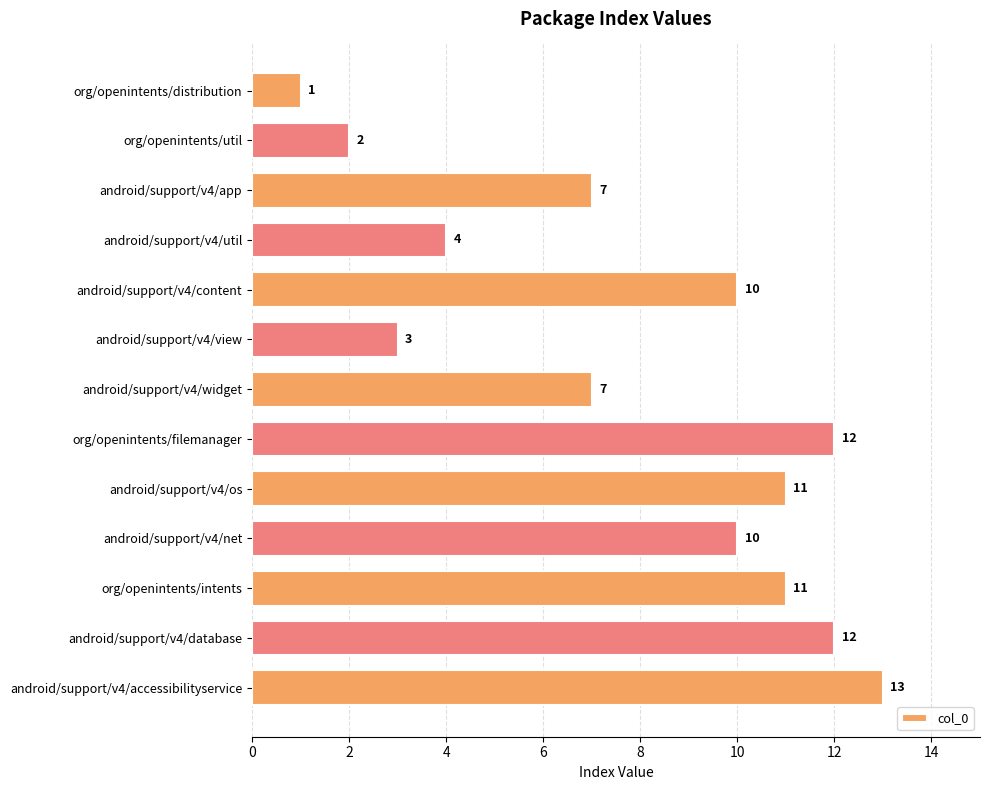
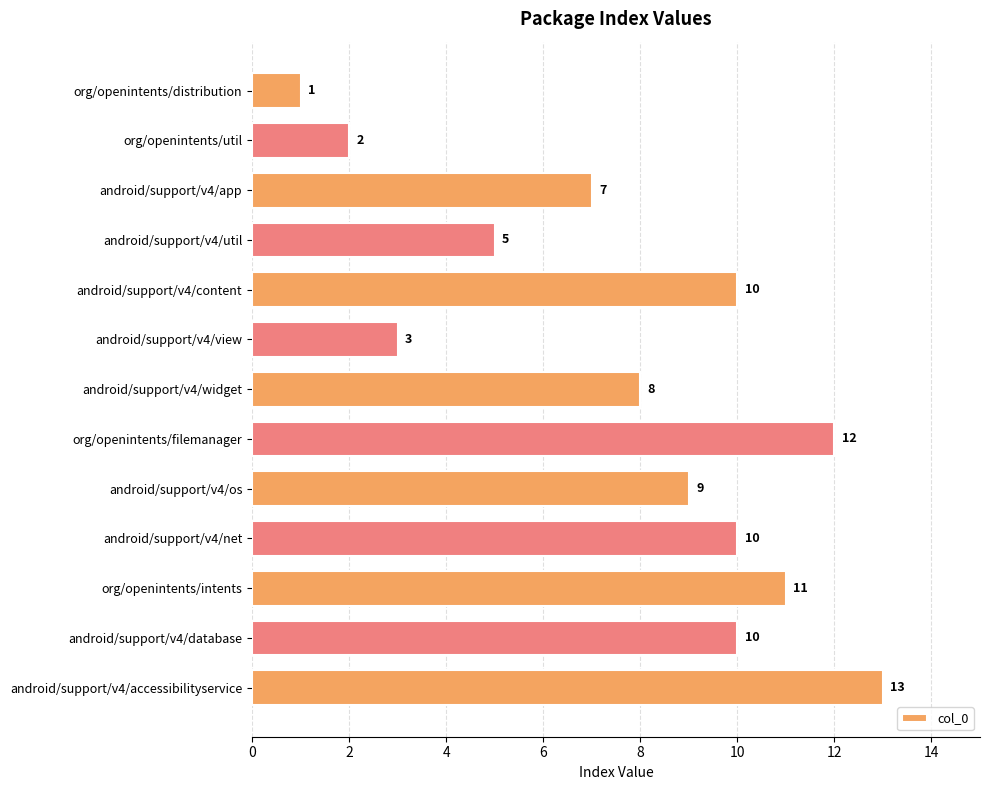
  {
    "org/openintents/distribution": 1,
    "org/openintents/util": 2,
    "android/support/v4/app": 7,
-   "android/support/v4/util": 4,
+   "android/support/v4/util": 5,
    "android/support/v4/content": 10,
    "android/support/v4/view": 3,
-   "android/support/v4/widget": 7,
+   "android/support/v4/widget": 8,
    "org/openintents/filemanager": 12,
-   "android/support/v4/os": 11,
+   "android/support/v4/os": 9,
    "android/support/v4/net": 10,
    "org/openintents/intents": 11,
-   "android/support/v4/database": 12,
+   "android/support/v4/database": 10,
    "android/support/v4/accessibilityservice": 13
  }
